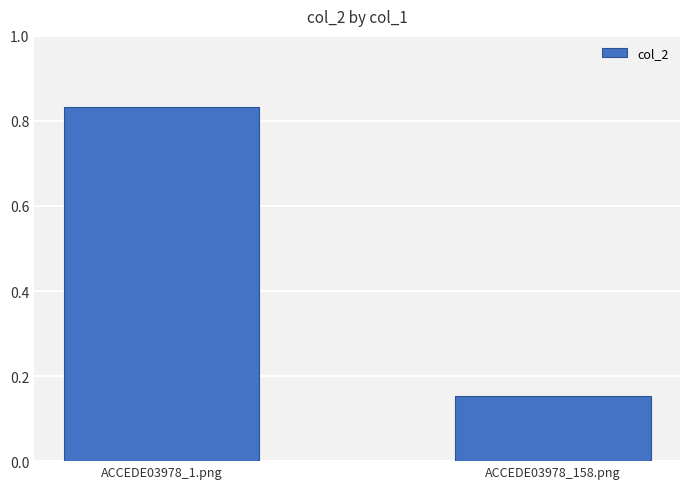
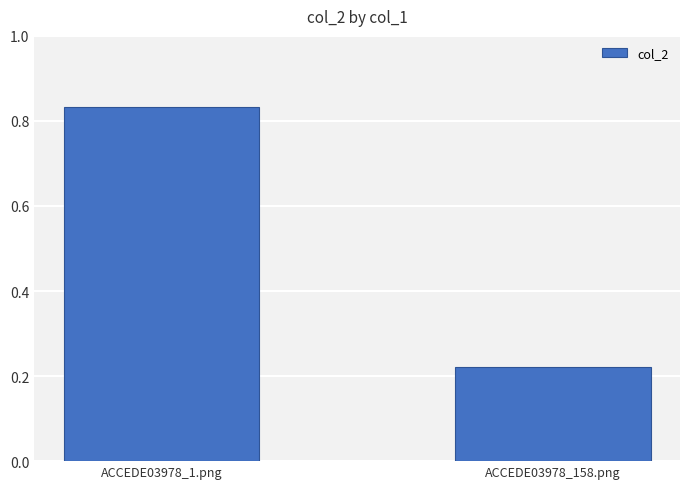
  {
    "ACCEDE03978_1.png": 0.83,
-   "ACCEDE03978_158.png": 0.15
+   "ACCEDE03978_158.png": 0.22
  }
